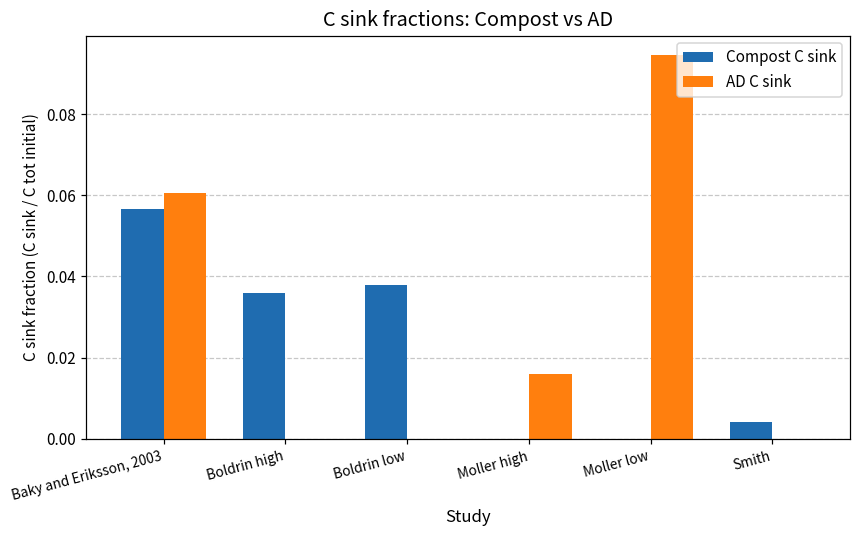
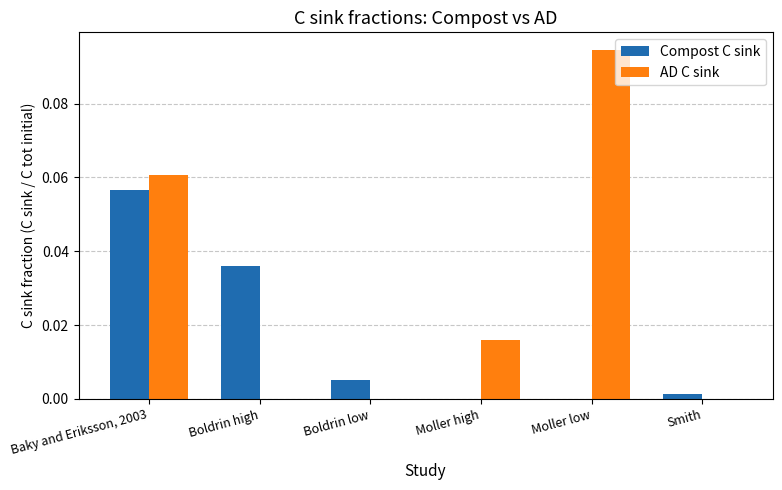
  {
    "Compost C sink": {
      "Baky and Eriksson, 2003": 0.057,
      "Boldrin high": 0.036,
-     "Boldrin low": 0.038,
+     "Boldrin low": 0.005,
      "Moller high": 0.000,
      "Moller low": 0.000,
-     "Smith": 0.004
+     "Smith": 0.001
    },
    "AD C sink": {
      "Baky and Eriksson, 2003": 0.061,
      "Boldrin high": 0.000,
      "Boldrin low": 0.000,
      "Moller high": 0.016,
      "Moller low": 0.095,
      "Smith": 0.000
    }
  }
